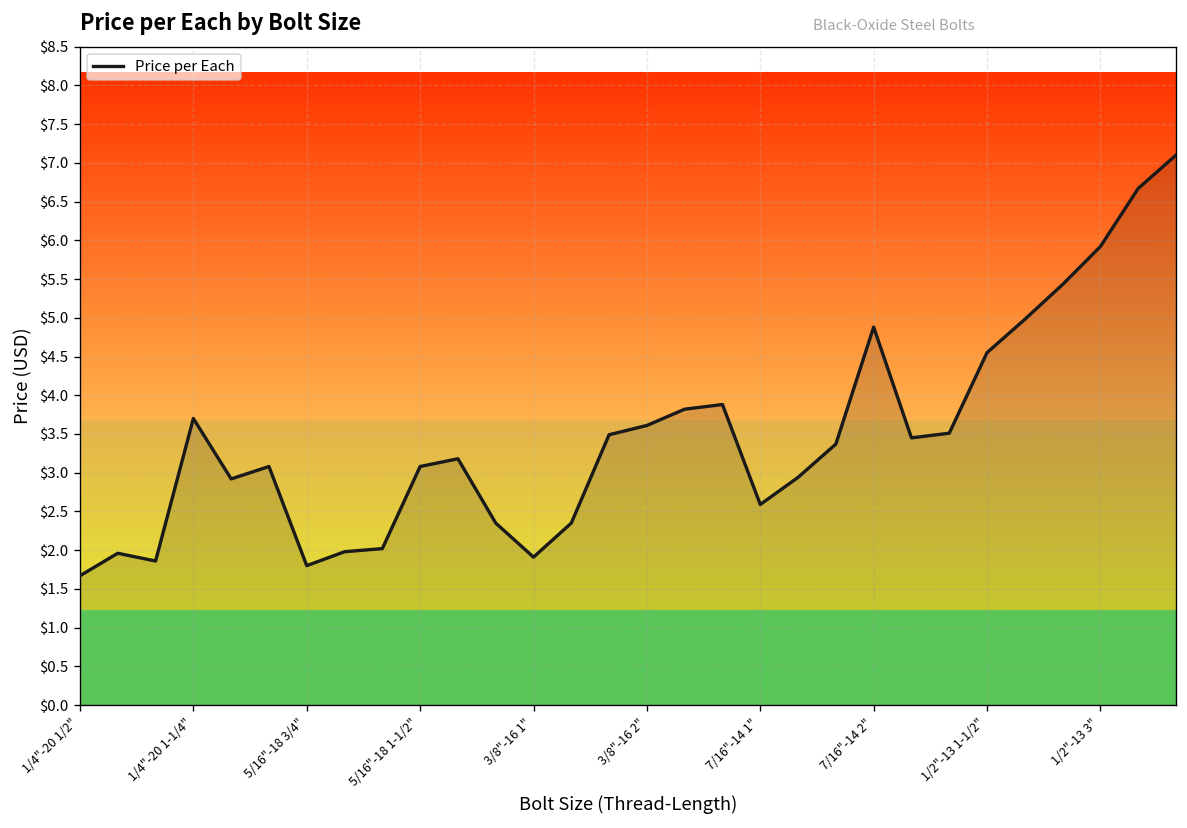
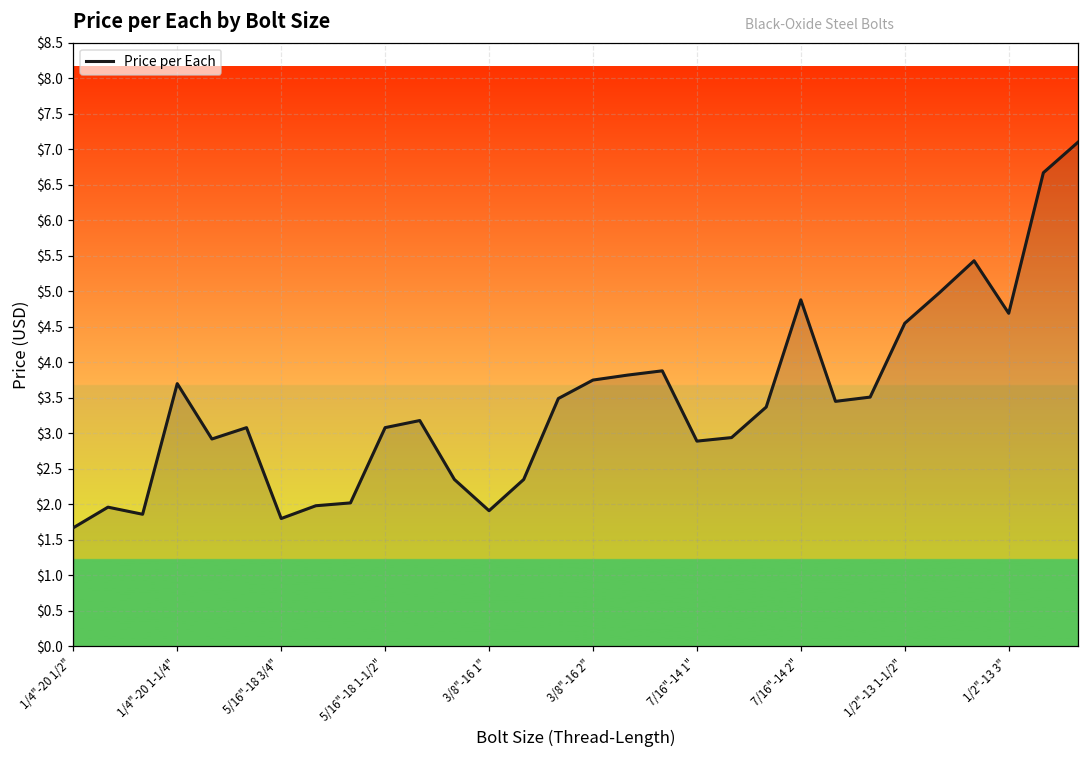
  {
    "1/4\"-20 1/2\"": "$1.7",
    "1/4\"-20 1-1/4\"": "$3.7",
    "5/16\"-18 3/4\"": "$1.8",
    "5/16\"-18 1-1/2\"": "$3.1",
    "3/8\"-16 1\"": "$1.9",
-   "3/8\"-16 2\"": "$3.6",
-   "7/16\"-14 1\"": "$2.6",
+   "3/8\"-16 2\"": "$3.8",
+   "7/16\"-14 1\"": "$2.9",
    "7/16\"-14 2\"": "$4.9",
    "1/2\"-13 1-1/2\"": "$4.6",
-   "1/2\"-13 3\"": "$5.9"
+   "1/2\"-13 3\"": "$4.7"
  }
